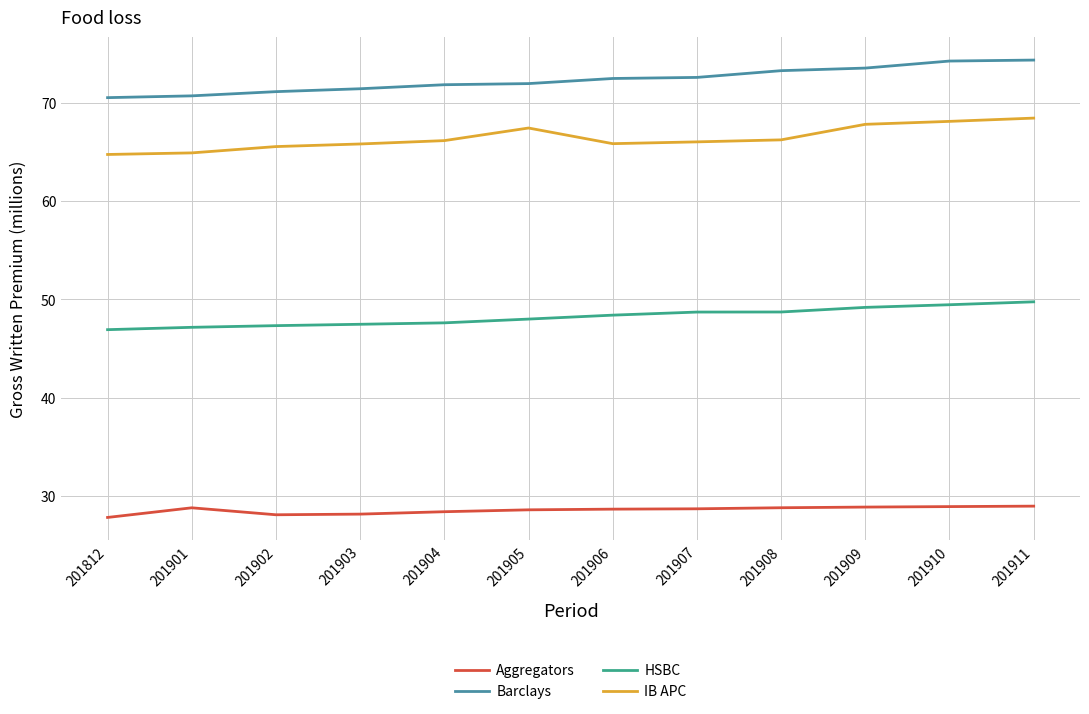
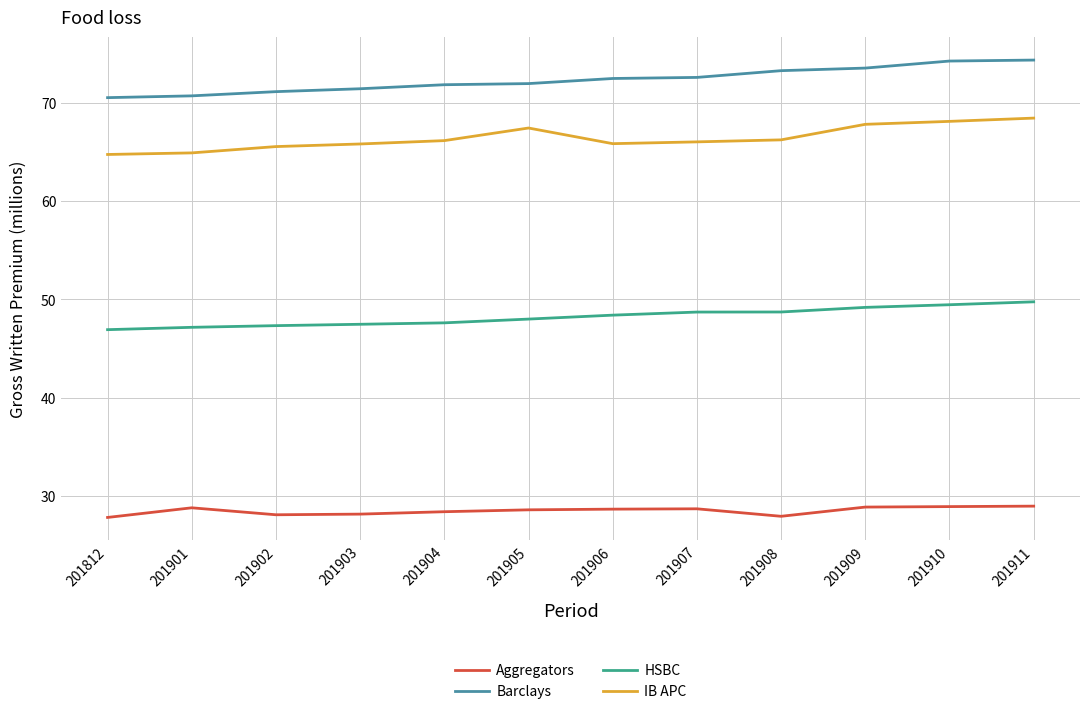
  {
    "Aggregators": {
      "201812": 28,
      "201901": 29,
      "201902": 28,
      "201903": 28,
      "201904": 28,
      "201905": 29,
      "201906": 29,
      "201907": 29,
-     "201908": 29,
+     "201908": 28,
      "201909": 29,
      "201910": 29,
      "201911": 29
    },
    "IB APC": {
      "201812": 65,
      "201901": 65,
      "201902": 66,
      "201903": 66,
      "201904": 66,
      "201905": 67,
      "201906": 66,
      "201907": 66,
      "201908": 66,
      "201909": 68,
      "201910": 68,
      "201911": 68
    }
  }
